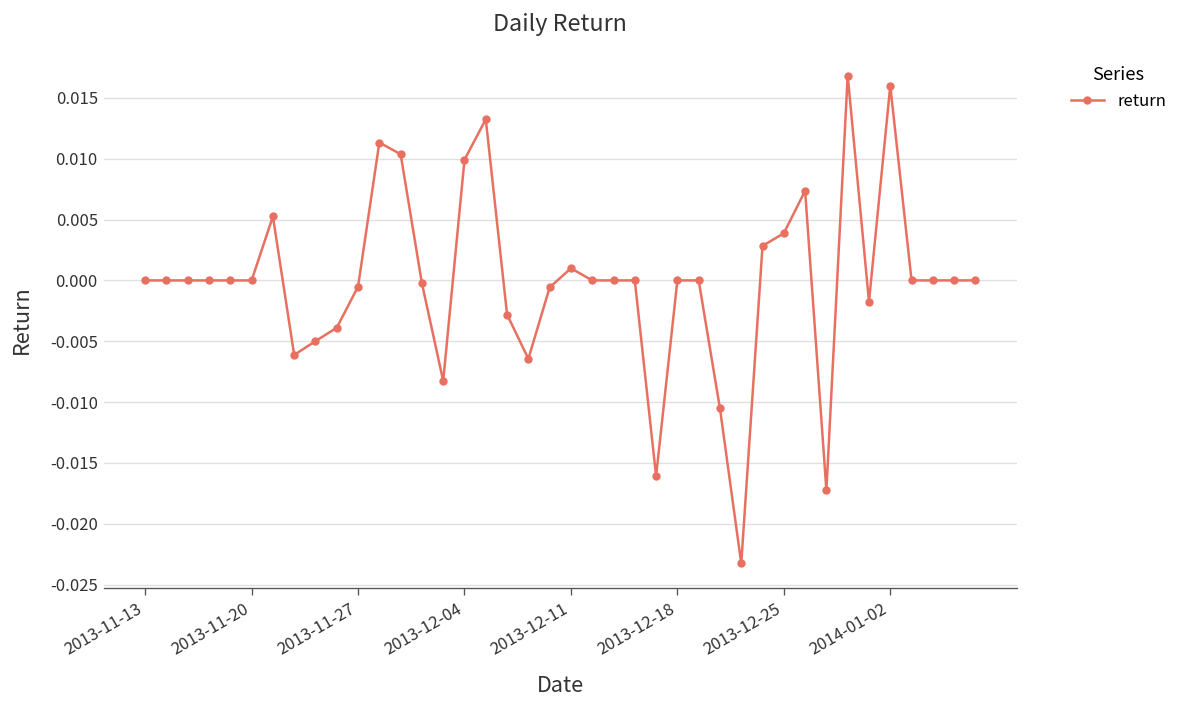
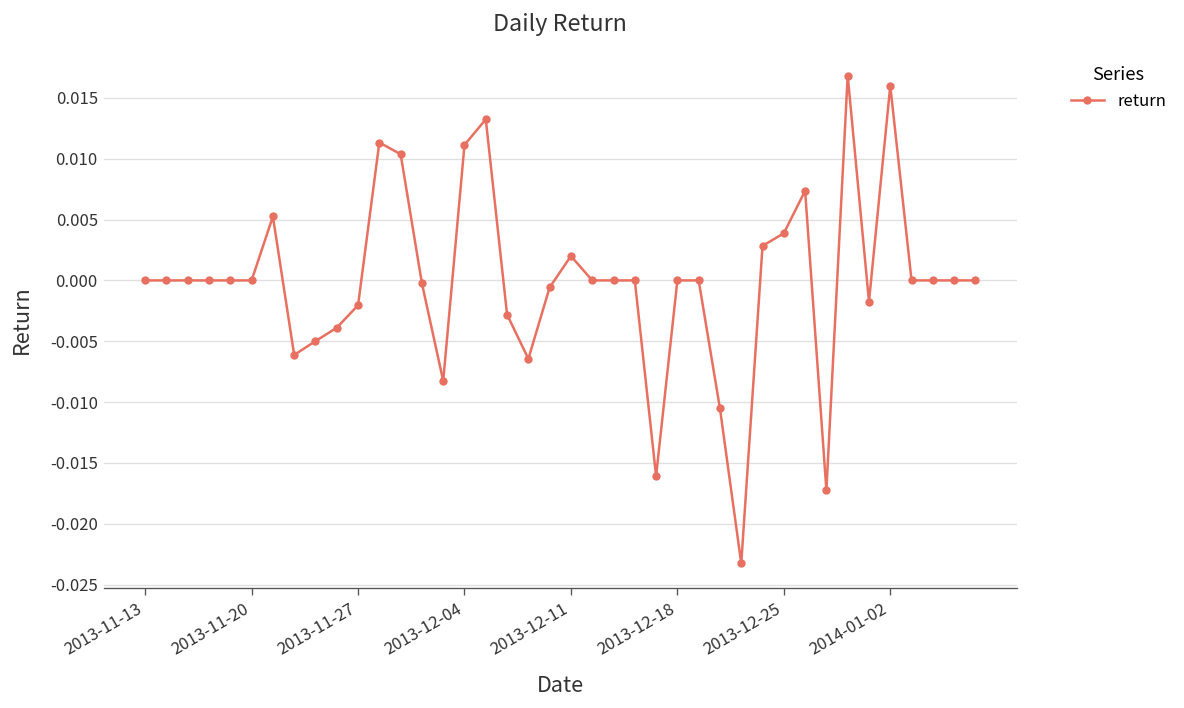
  {
    "2013-11-13": 0.0000,
    "2013-11-20": 0.0000,
-   "2013-11-27": -0.0005,
-   "2013-12-04": 0.0099,
-   "2013-12-11": 0.0010,
+   "2013-11-27": -0.0020,
+   "2013-12-04": 0.0111,
+   "2013-12-11": 0.0020,
    "2013-12-18": 0.0000,
    "2013-12-25": 0.0039,
    "2014-01-02": 0.0160
  }
